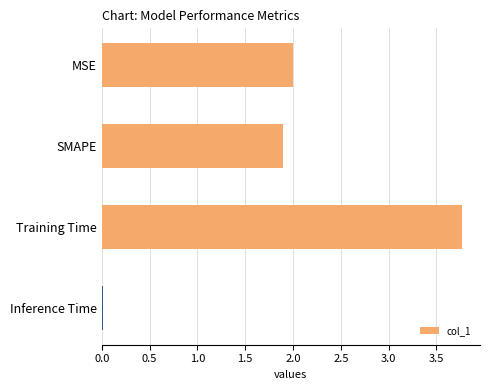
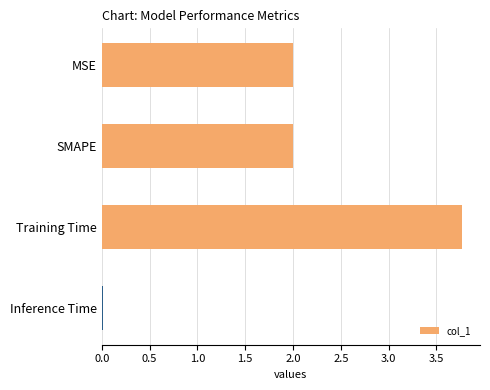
  {
    "MSE": 2.0,
-   "SMAPE": 1.9,
+   "SMAPE": 2.0,
    "Training Time": 3.8
  }
